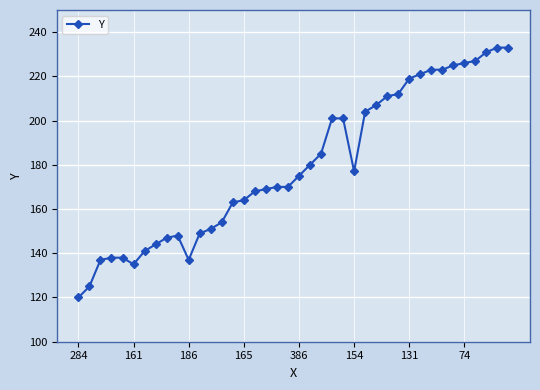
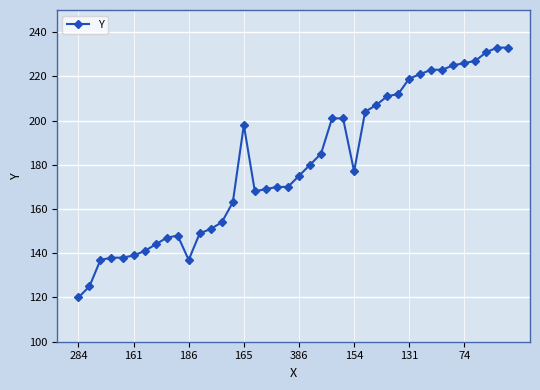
  {
    "284": 120,
-   "161": 135,
+   "161": 139,
    "186": 137,
-   "165": 164,
+   "165": 198,
    "386": 175,
    "154": 177,
    "131": 219,
    "74": 226
  }
